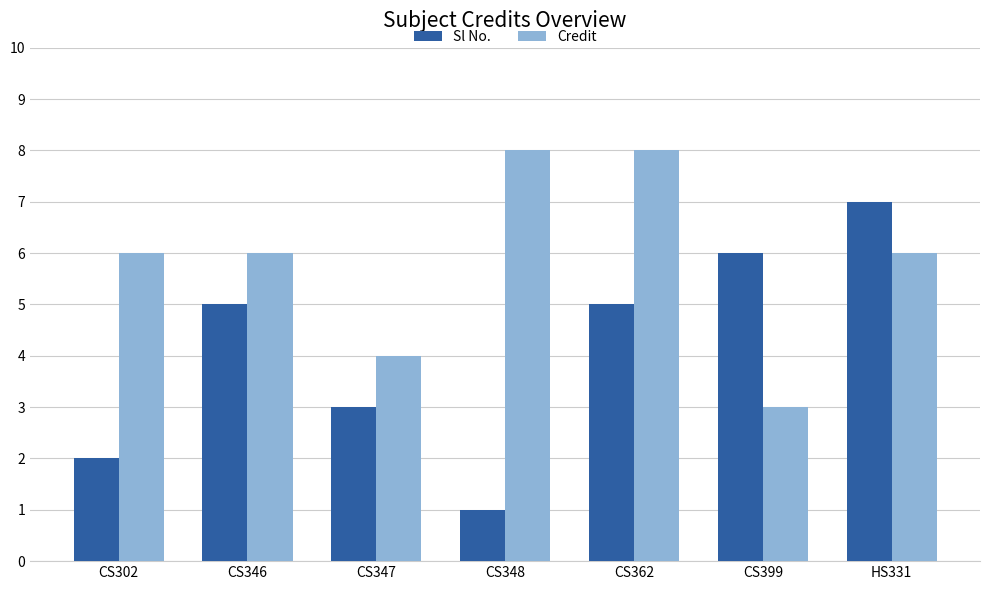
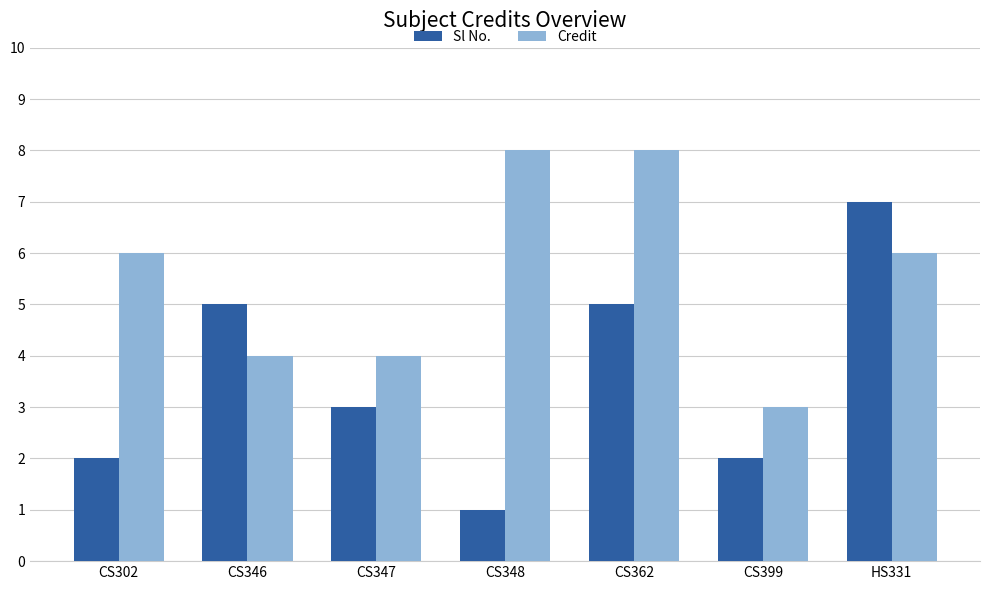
  {
    "Sl No.": {
      "CS302": 2,
      "CS346": 5,
      "CS347": 3,
      "CS348": 1,
      "CS362": 5,
-     "CS399": 6,
+     "CS399": 2,
      "HS331": 7
    },
    "Credit": {
      "CS302": 6,
-     "CS346": 6,
+     "CS346": 4,
      "CS347": 4,
      "CS348": 8,
      "CS362": 8,
      "CS399": 3,
      "HS331": 6
    }
  }
